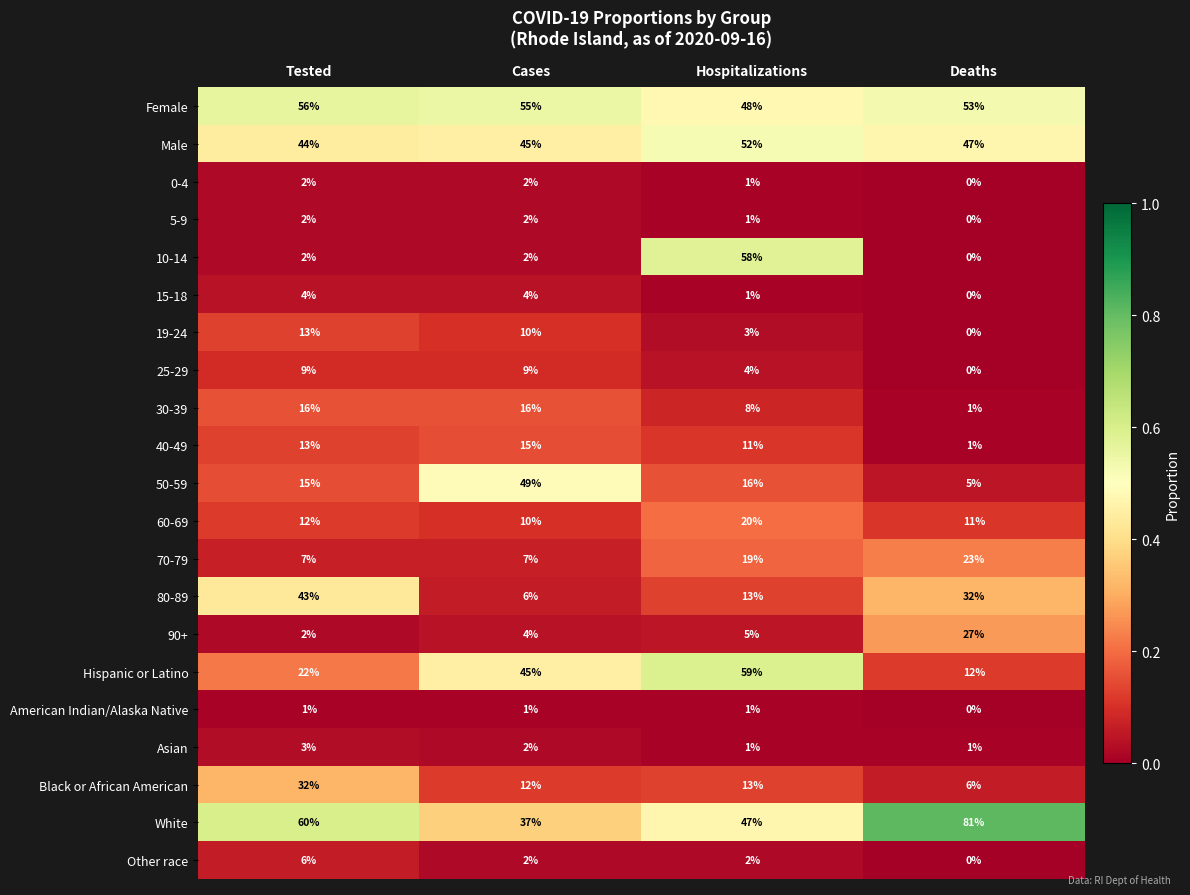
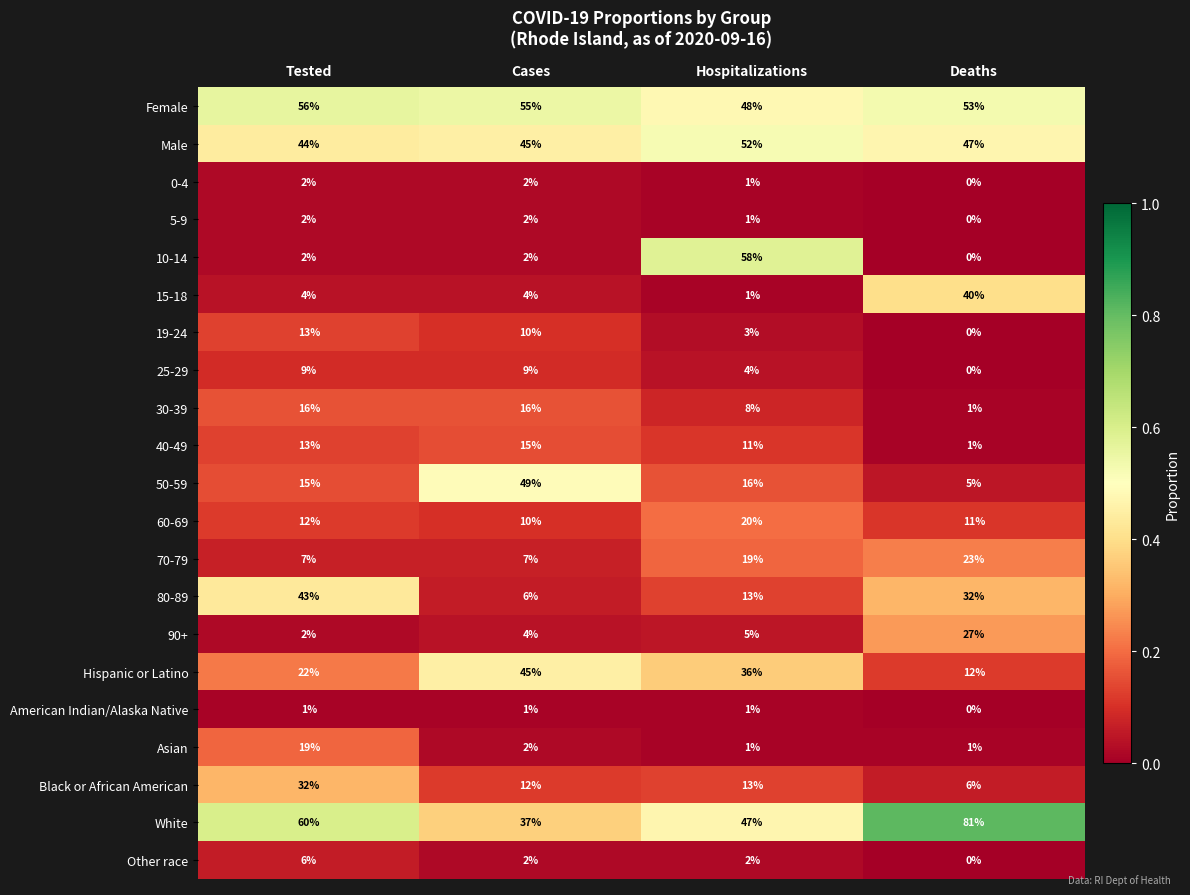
  {
    "Female": {
      "Tested": "56%",
      "Cases": "55%",
      "Hospitalizations": "48%",
      "Deaths": "53%"
    },
    "Male": {
      "Tested": "44%",
      "Cases": "45%",
      "Hospitalizations": "52%",
      "Deaths": "47%"
    },
    "0-4": {
      "Tested": "2%",
      "Cases": "2%",
      "Hospitalizations": "1%",
      "Deaths": "0%"
    },
    "5-9": {
      "Tested": "2%",
      "Cases": "2%",
      "Hospitalizations": "1%",
      "Deaths": "0%"
    },
    "10-14": {
      "Tested": "2%",
      "Cases": "2%",
      "Hospitalizations": "58%",
      "Deaths": "0%"
    },
    "15-18": {
      "Tested": "4%",
      "Cases": "4%",
      "Hospitalizations": "1%",
-     "Deaths": "0%"
+     "Deaths": "40%"
    },
    "19-24": {
      "Tested": "13%",
      "Cases": "10%",
      "Hospitalizations": "3%",
      "Deaths": "0%"
    },
    "25-29": {
      "Tested": "9%",
      "Cases": "9%",
      "Hospitalizations": "4%",
      "Deaths": "0%"
    },
    "30-39": {
      "Tested": "16%",
      "Cases": "16%",
      "Hospitalizations": "8%",
      "Deaths": "1%"
    },
    "40-49": {
      "Tested": "13%",
      "Cases": "15%",
      "Hospitalizations": "11%",
      "Deaths": "1%"
    },
    "50-59": {
      "Tested": "15%",
      "Cases": "49%",
      "Hospitalizations": "16%",
      "Deaths": "5%"
    },
    "60-69": {
      "Tested": "12%",
      "Cases": "10%",
      "Hospitalizations": "20%",
      "Deaths": "11%"
    },
    "70-79": {
      "Tested": "7%",
      "Cases": "7%",
      "Hospitalizations": "19%",
      "Deaths": "23%"
    },
    "80-89": {
      "Tested": "43%",
      "Cases": "6%",
      "Hospitalizations": "13%",
      "Deaths": "32%"
    },
    "90+": {
      "Tested": "2%",
      "Cases": "4%",
      "Hospitalizations": "5%",
      "Deaths": "27%"
    },
    "Hispanic or Latino": {
      "Tested": "22%",
      "Cases": "45%",
-     "Hospitalizations": "59%",
+     "Hospitalizations": "36%",
      "Deaths": "12%"
    },
    "American Indian/Alaska Native": {
      "Tested": "1%",
      "Cases": "1%",
      "Hospitalizations": "1%",
      "Deaths": "0%"
    },
    "Asian": {
-     "Tested": "3%",
+     "Tested": "19%",
      "Cases": "2%",
      "Hospitalizations": "1%",
      "Deaths": "1%"
    },
    "Black or African American": {
      "Tested": "32%",
      "Cases": "12%",
      "Hospitalizations": "13%",
      "Deaths": "6%"
    },
    "White": {
      "Tested": "60%",
      "Cases": "37%",
      "Hospitalizations": "47%",
      "Deaths": "81%"
    },
    "Other race": {
      "Tested": "6%",
      "Cases": "2%",
      "Hospitalizations": "2%",
      "Deaths": "0%"
    }
  }
